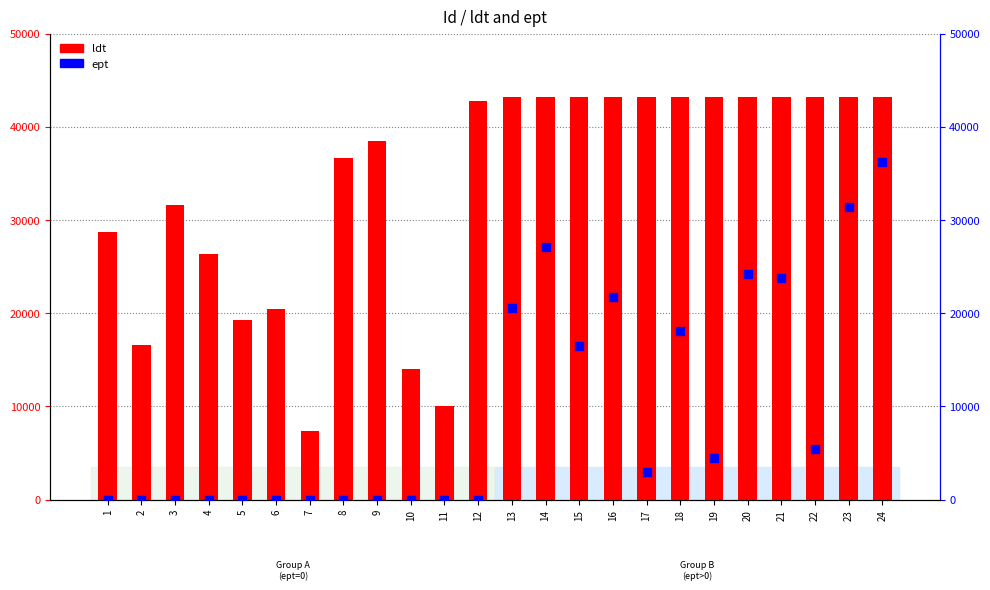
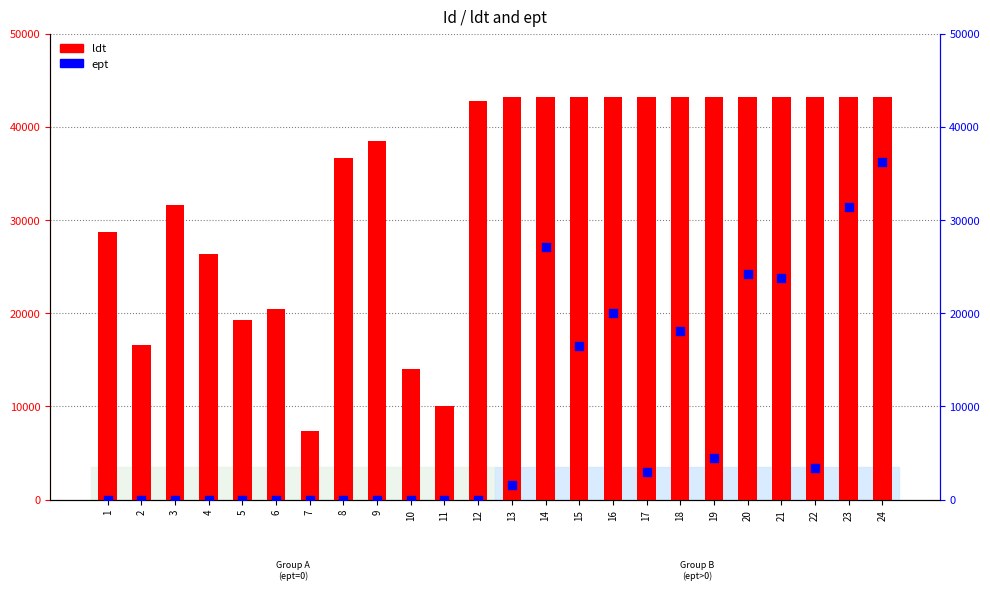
  {
    "ldt": {
      "1": 29000,
      "2": 17000,
      "3": 32000,
      "4": 26000,
      "5": 19000,
      "6": 20000,
      "7": 7000,
      "8": 37000,
      "9": 39000,
      "10": 14000,
      "11": 10000,
      "12": 43000,
      "13": 43000,
      "14": 43000,
      "15": 43000,
      "16": 43000,
      "17": 43000,
      "18": 43000,
      "19": 43000,
      "20": 43000,
      "21": 43000,
      "22": 43000,
      "23": 43000,
      "24": 43000
    },
    "ept": {
-     "13": 21000,
-     "16": 22000,
-     "22": 5000
+     "13": 2000,
+     "16": 20000,
+     "22": 3000
    }
  }
